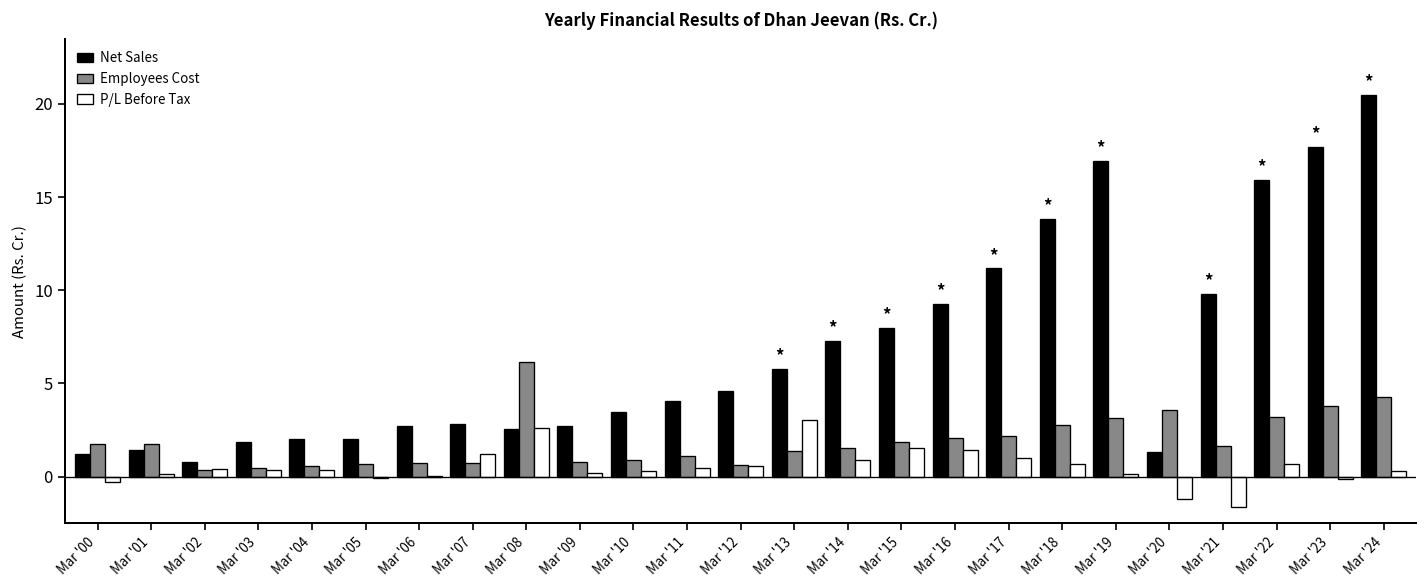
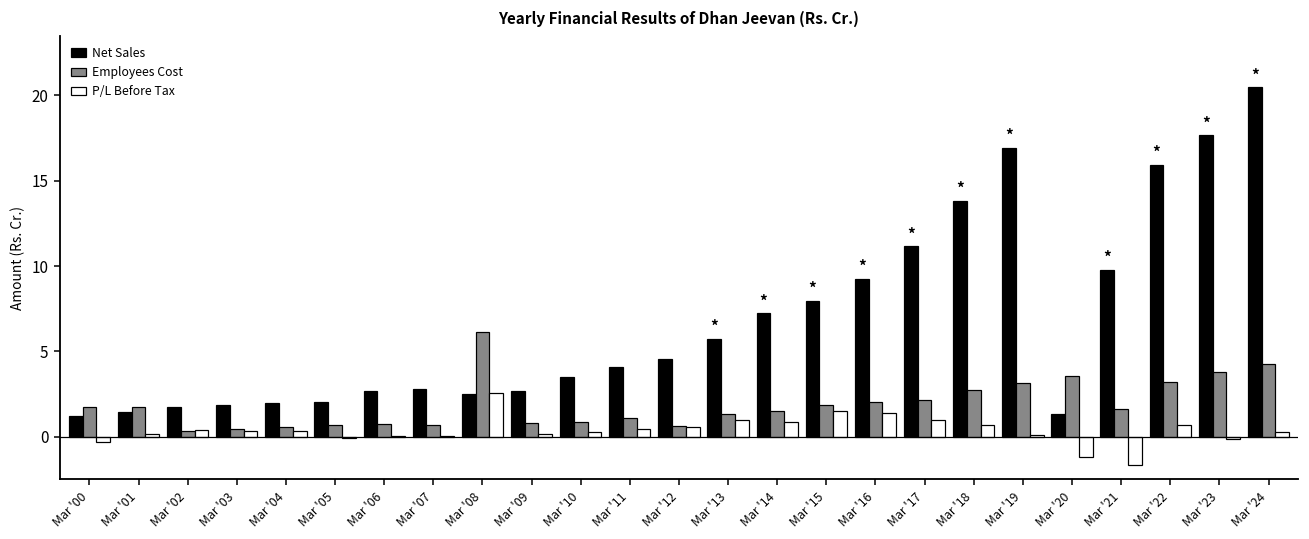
  {
    "Net Sales": {
      "Mar '00": 1.2,
      "Mar '01": 1.4,
-     "Mar '02": 0.8,
+     "Mar '02": 1.8,
      "Mar '03": 1.8,
      "Mar '04": 2.0,
      "Mar '05": 2.0,
      "Mar '06": 2.7,
      "Mar '07": 2.8,
      "Mar '08": 2.5,
      "Mar '09": 2.7,
      "Mar '10": 3.5,
      "Mar '11": 4.1,
      "Mar '12": 4.6,
      "Mar '13": 5.8,
      "Mar '14": 7.3,
      "Mar '15": 8.0,
      "Mar '16": 9.3,
      "Mar '17": 11.2,
      "Mar '18": 13.8,
      "Mar '19": 16.9,
      "Mar '20": 1.3,
      "Mar '21": 9.8,
      "Mar '22": 15.9,
      "Mar '23": 17.7,
      "Mar '24": 20.5
    },
    "Employees Cost": {
      "Mar '00": 1.8,
      "Mar '01": 1.8,
      "Mar '02": 0.3,
      "Mar '03": 0.5,
      "Mar '04": 0.6,
      "Mar '05": 0.7,
      "Mar '06": 0.7,
      "Mar '07": 0.7,
      "Mar '08": 6.1,
      "Mar '09": 0.8,
      "Mar '10": 0.9,
      "Mar '11": 1.1,
      "Mar '12": 0.6,
      "Mar '13": 1.4,
      "Mar '14": 1.5,
      "Mar '15": 1.9,
      "Mar '16": 2.1,
      "Mar '17": 2.2,
      "Mar '18": 2.8,
      "Mar '19": 3.1,
      "Mar '20": 3.6,
      "Mar '21": 1.6,
      "Mar '22": 3.2,
      "Mar '23": 3.8,
      "Mar '24": 4.3
    },
    "P/L Before Tax": {
      "Mar '00": -0.3,
      "Mar '02": 0.4,
      "Mar '03": 0.4,
      "Mar '04": 0.3,
-     "Mar '07": 1.2,
+     "Mar '07": 0.1,
      "Mar '08": 2.6,
      "Mar '09": 0.2,
      "Mar '10": 0.3,
      "Mar '11": 0.5,
      "Mar '12": 0.6,
-     "Mar '13": 3.1,
+     "Mar '13": 1.0,
      "Mar '14": 0.9,
      "Mar '15": 1.5,
      "Mar '16": 1.4,
      "Mar '17": 1.0,
      "Mar '18": 0.7,
      "Mar '20": -1.2,
      "Mar '21": -1.6,
      "Mar '22": 0.7,
      "Mar '24": 0.3
    }
  }
